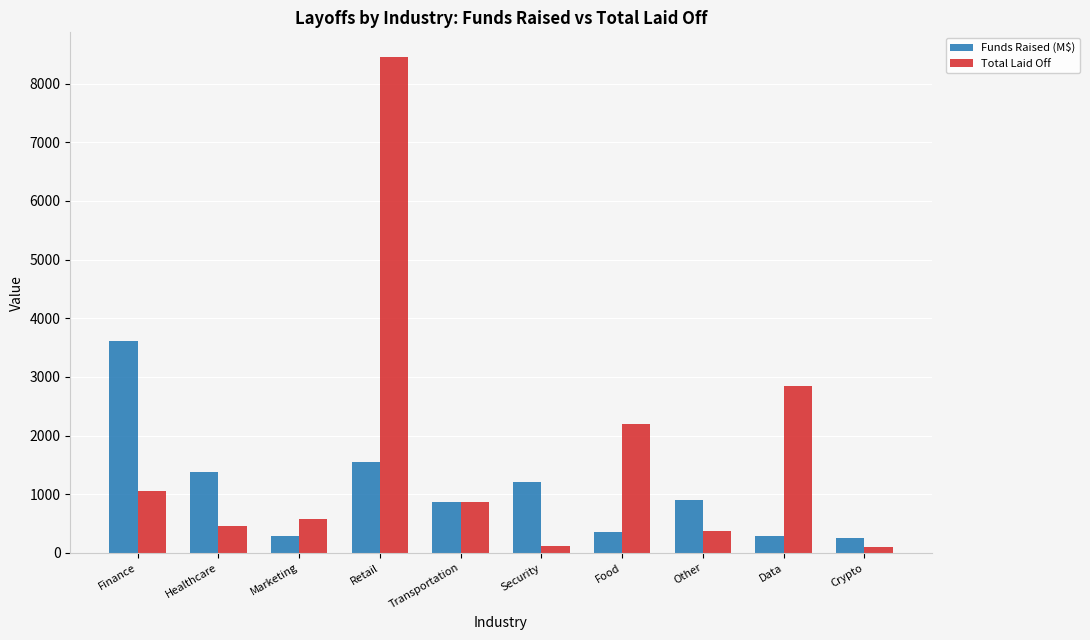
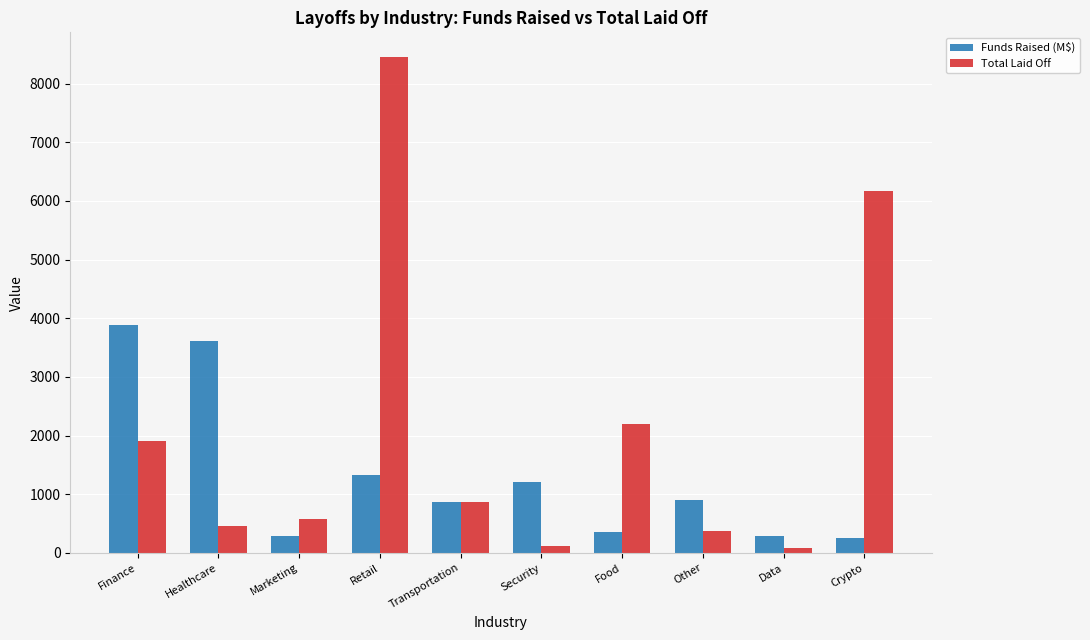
  {
    "Funds Raised (M$)": {
-     "Finance": 3600,
-     "Healthcare": 1400,
+     "Finance": 3900,
+     "Healthcare": 3600,
      "Marketing": 300,
-     "Retail": 1600,
+     "Retail": 1300,
      "Transportation": 900,
      "Security": 1200,
      "Food": 400,
      "Other": 900,
      "Data": 300,
      "Crypto": 300
    },
    "Total Laid Off": {
-     "Finance": 1100,
+     "Finance": 1900,
      "Healthcare": 500,
      "Marketing": 600,
      "Retail": 8500,
      "Transportation": 900,
      "Security": 100,
      "Food": 2200,
      "Other": 400,
-     "Data": 2800,
-     "Crypto": 100
+     "Data": 100,
+     "Crypto": 6200
    }
  }
